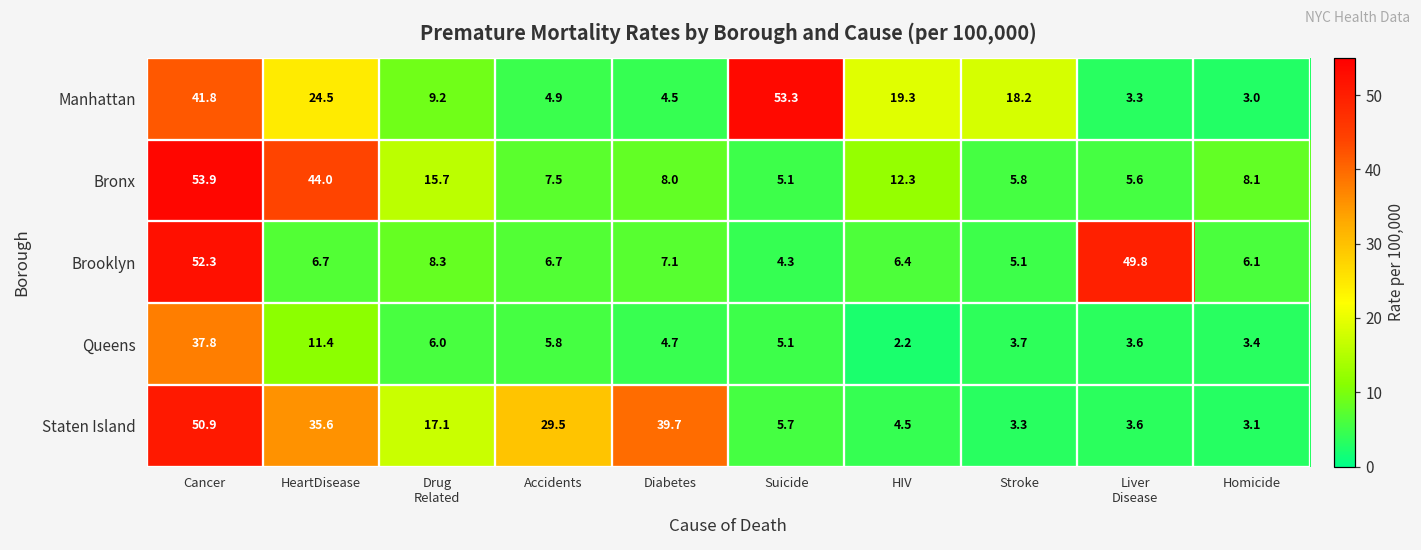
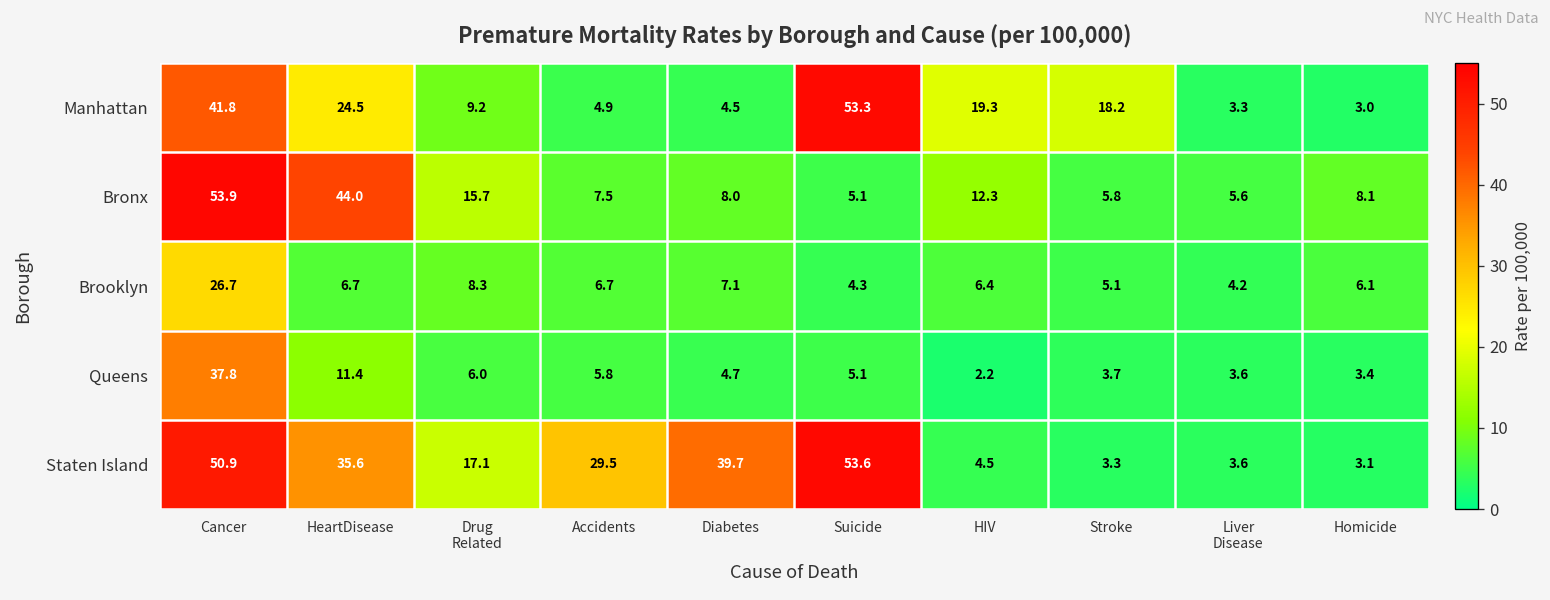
  {
    "Manhattan": {
      "Cancer": 41.8,
      "HeartDisease": 24.5,
      "Drug Related": 9.2,
      "Accidents": 4.9,
      "Diabetes": 4.5,
      "Suicide": 53.3,
      "HIV": 19.3,
      "Stroke": 18.2,
      "Liver Disease": 3.3,
      "Homicide": 3.0
    },
    "Bronx": {
      "Cancer": 53.9,
      "HeartDisease": 44.0,
      "Drug Related": 15.7,
      "Accidents": 7.5,
      "Diabetes": 8.0,
      "Suicide": 5.1,
      "HIV": 12.3,
      "Stroke": 5.8,
      "Liver Disease": 5.6,
      "Homicide": 8.1
    },
    "Brooklyn": {
-     "Cancer": 52.3,
+     "Cancer": 26.7,
      "HeartDisease": 6.7,
      "Drug Related": 8.3,
      "Accidents": 6.7,
      "Diabetes": 7.1,
      "Suicide": 4.3,
      "HIV": 6.4,
      "Stroke": 5.1,
-     "Liver Disease": 49.8,
+     "Liver Disease": 4.2,
      "Homicide": 6.1
    },
    "Queens": {
      "Cancer": 37.8,
      "HeartDisease": 11.4,
      "Drug Related": 6.0,
      "Accidents": 5.8,
      "Diabetes": 4.7,
      "Suicide": 5.1,
      "HIV": 2.2,
      "Stroke": 3.7,
      "Liver Disease": 3.6,
      "Homicide": 3.4
    },
    "Staten Island": {
      "Cancer": 50.9,
      "HeartDisease": 35.6,
      "Drug Related": 17.1,
      "Accidents": 29.5,
      "Diabetes": 39.7,
-     "Suicide": 5.7,
+     "Suicide": 53.6,
      "HIV": 4.5,
      "Stroke": 3.3,
      "Liver Disease": 3.6,
      "Homicide": 3.1
    }
  }
